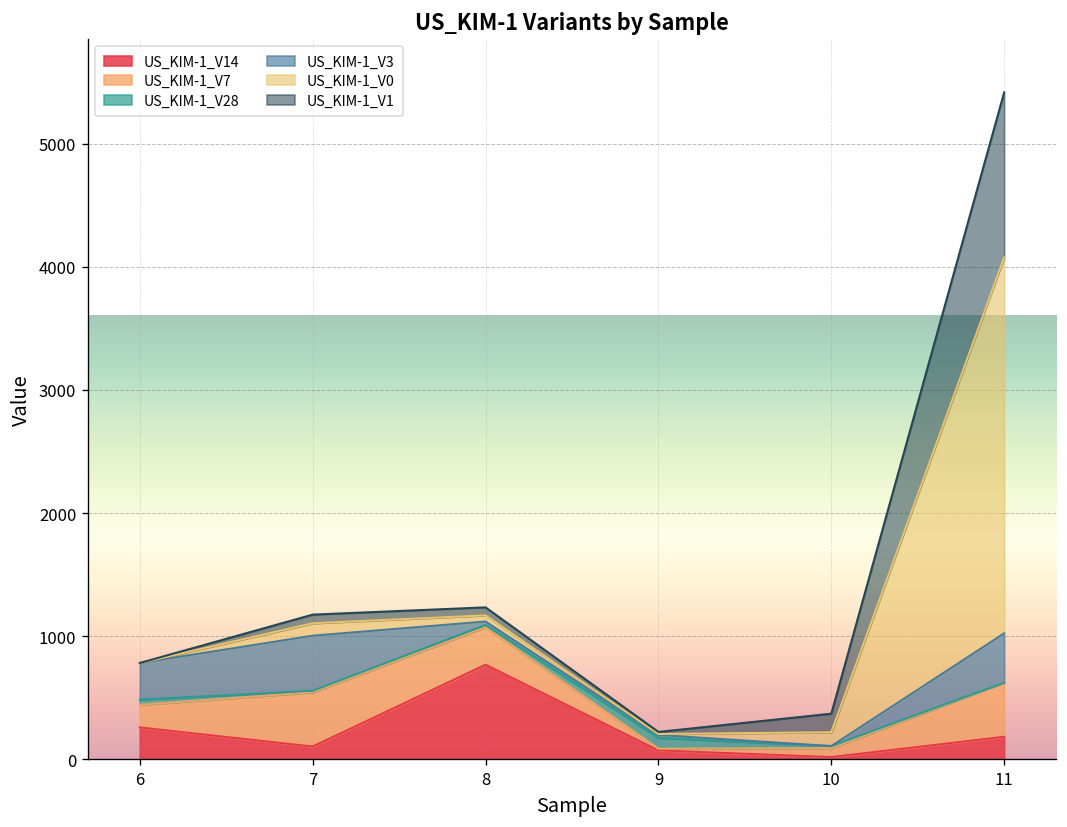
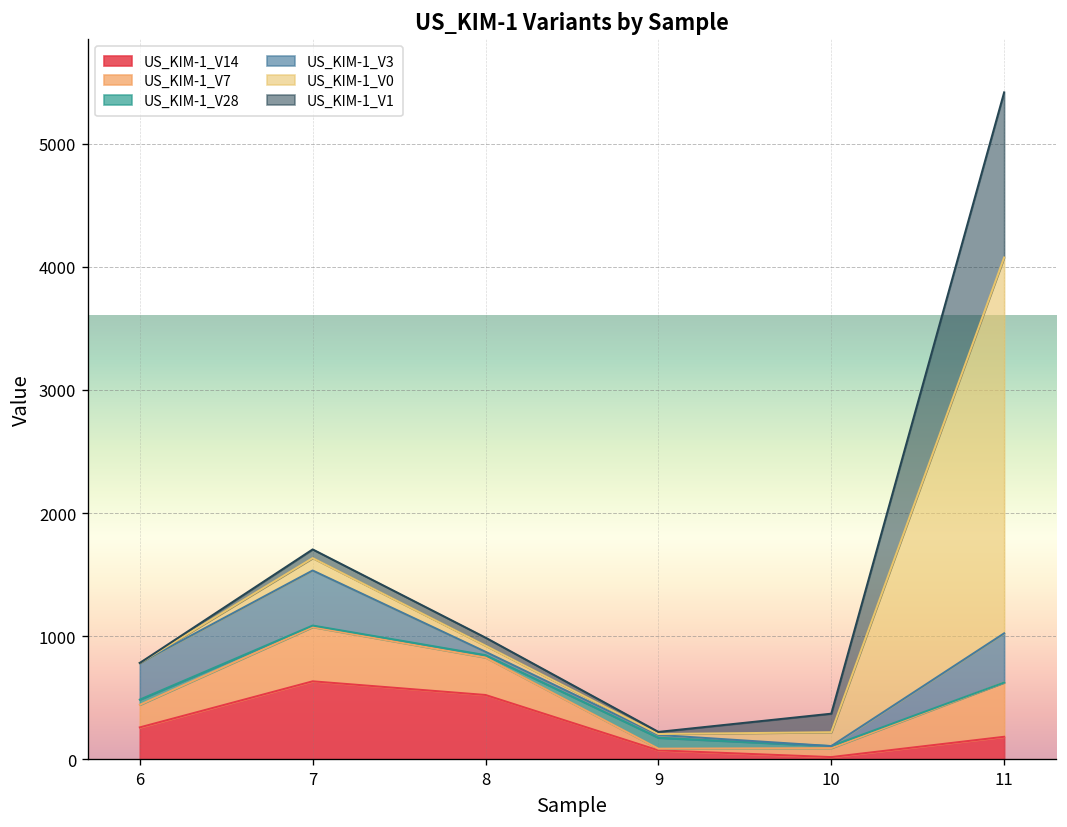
  {
    "US_KIM-1_V14": {
      "6": 260,
-     "7": 110,
-     "8": 770,
+     "7": 630,
+     "8": 520,
      "10": 20,
      "11": 180
    }
  }
